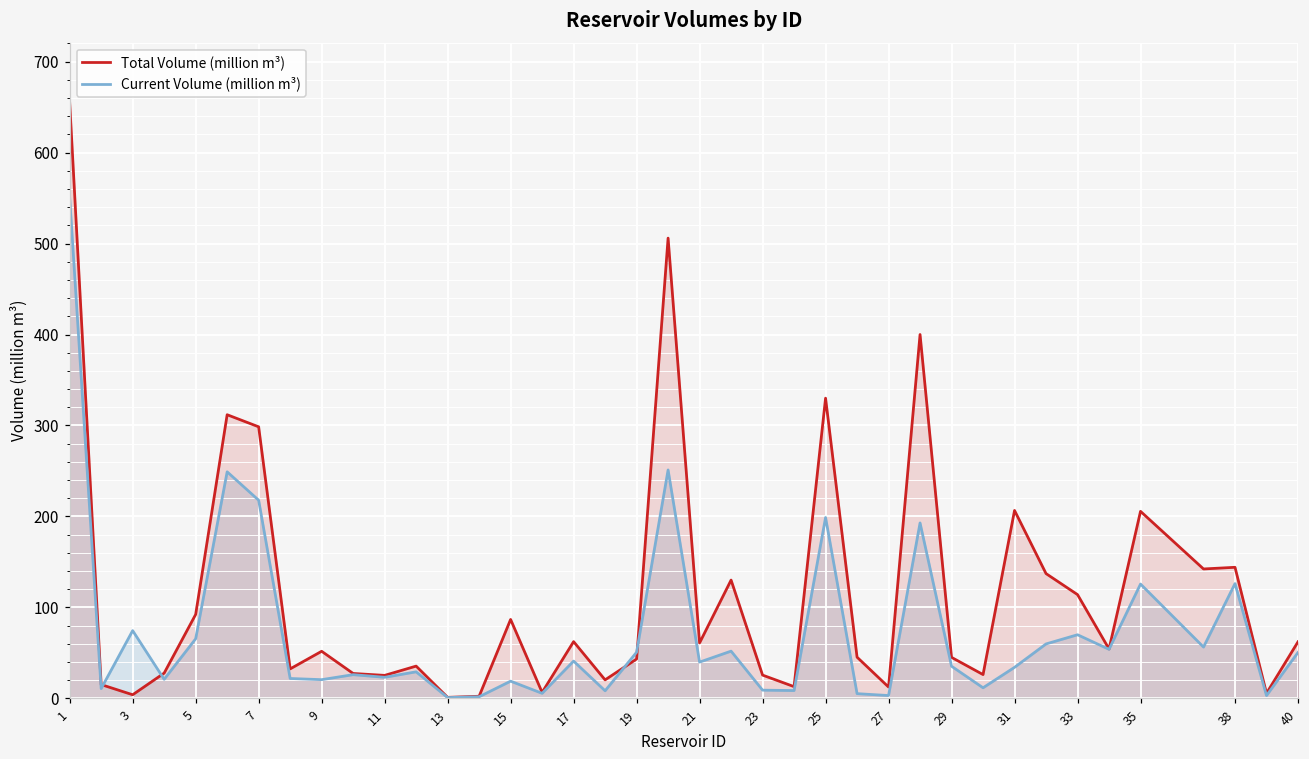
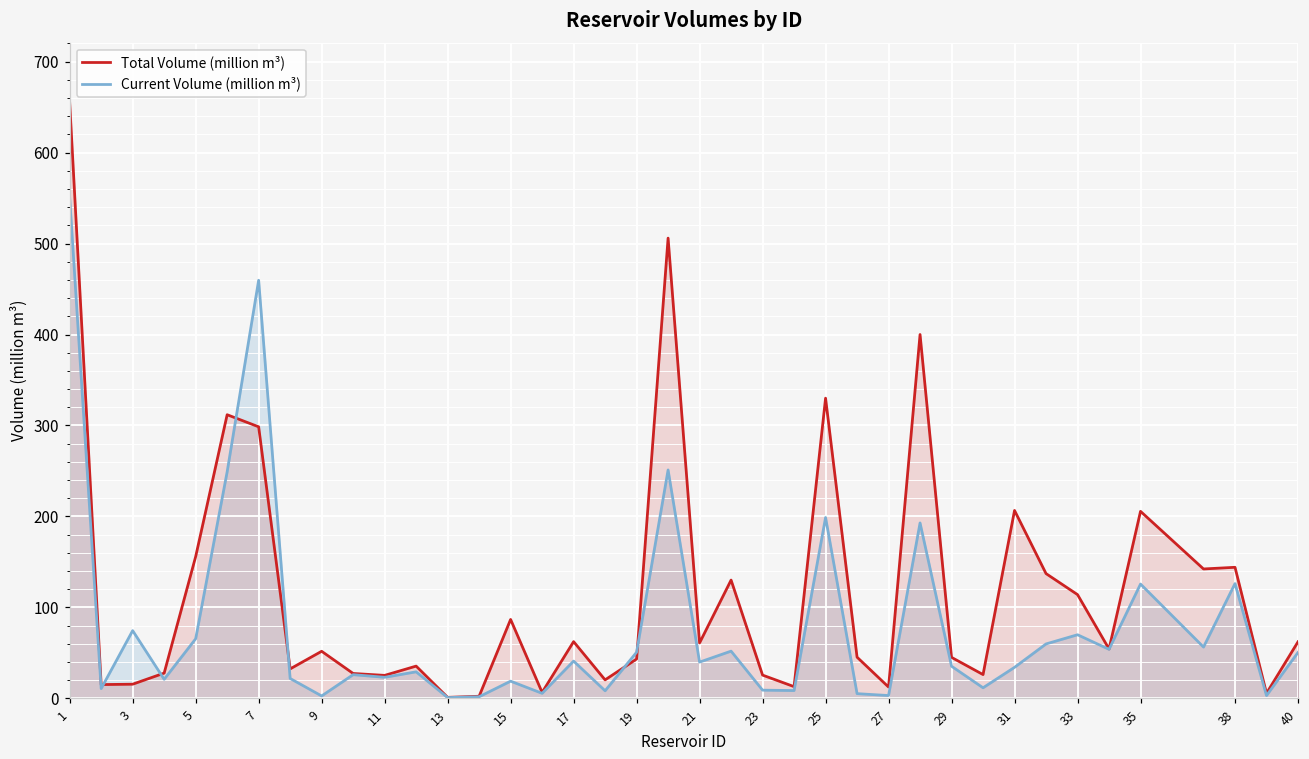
  {
    "Total Volume (million m³)": {
      "1": 660,
-     "3": 0,
-     "5": 90,
+     "3": 20,
+     "5": 160,
      "7": 300,
      "9": 50,
      "15": 90,
      "17": 60,
      "19": 40,
      "21": 60,
      "23": 30,
      "25": 330,
      "27": 10,
      "29": 50,
      "31": 210,
      "33": 110,
      "35": 210,
      "38": 140,
      "40": 60
    },
    "Current Volume (million m³)": {
      "1": 550,
      "3": 70,
      "5": 70,
-     "7": 220,
-     "9": 20,
+     "7": 460,
+     "9": 0,
      "15": 20,
      "17": 40,
      "19": 50,
      "21": 40,
      "23": 10,
      "25": 200,
      "27": 0,
      "29": 40,
      "31": 30,
      "33": 70,
      "35": 130,
      "38": 130,
      "40": 50
    }
  }
